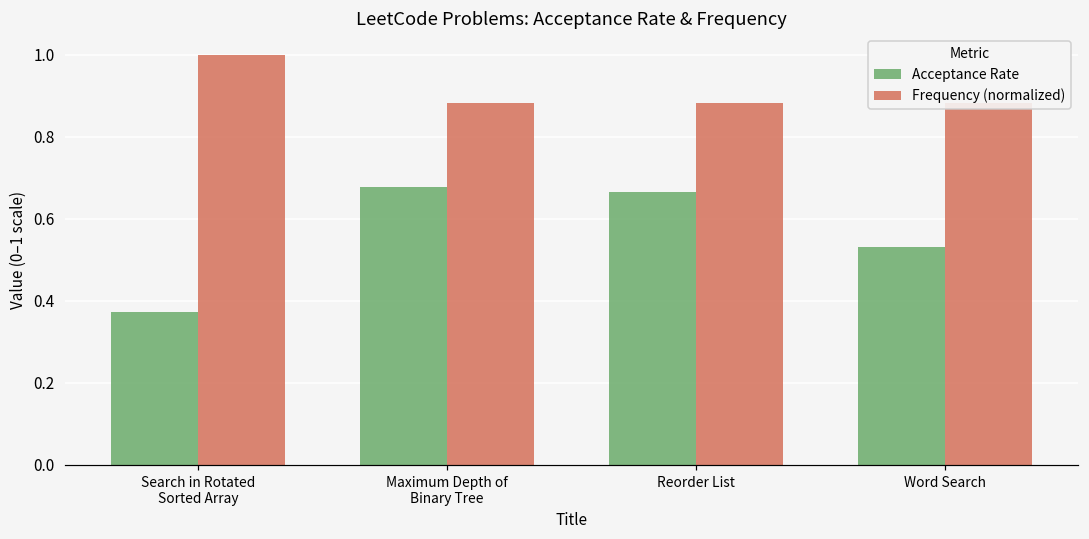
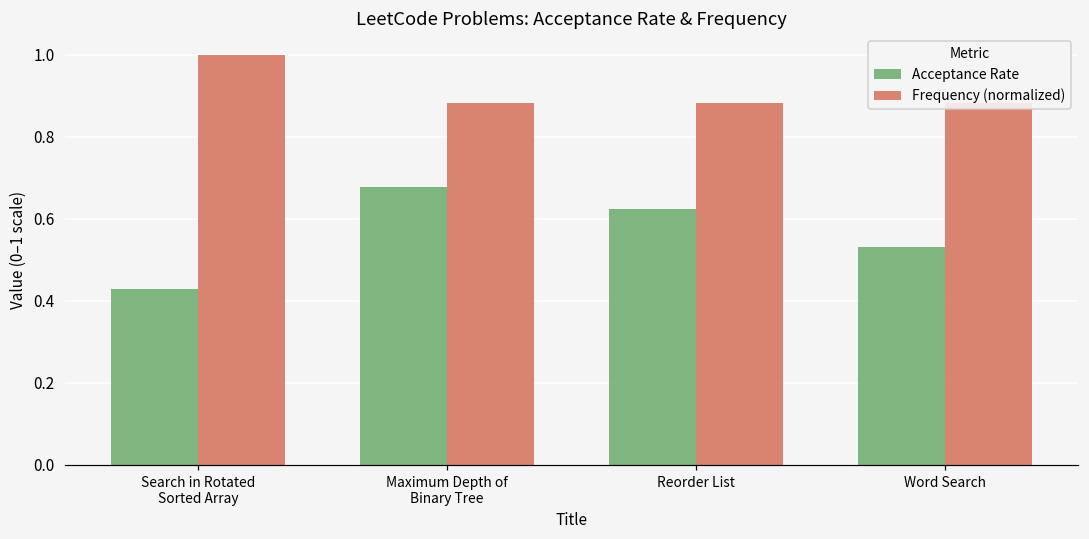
  {
    "Acceptance Rate": {
-     "Search in Rotated Sorted Array": 0.37,
+     "Search in Rotated Sorted Array": 0.43,
      "Maximum Depth of Binary Tree": 0.68,
-     "Reorder List": 0.66,
+     "Reorder List": 0.63,
      "Word Search": 0.53
    },
    "Frequency (normalized)": {
      "Search in Rotated Sorted Array": 1.00,
      "Maximum Depth of Binary Tree": 0.88,
      "Reorder List": 0.88
    }
  }
